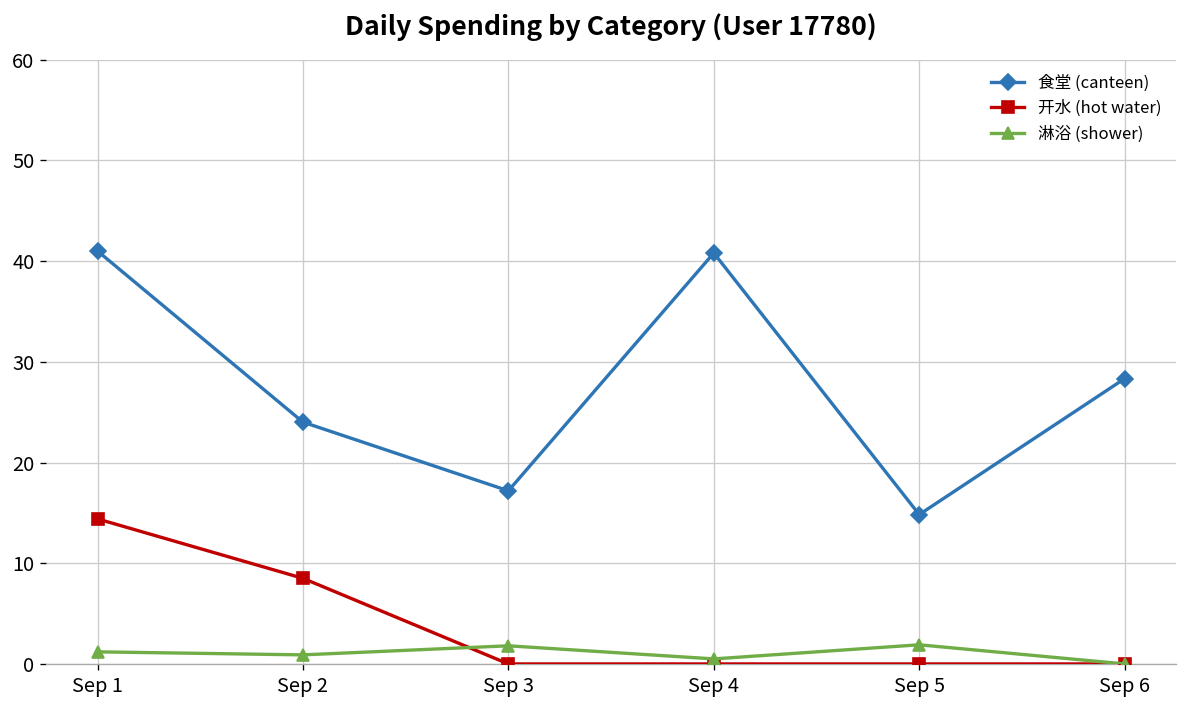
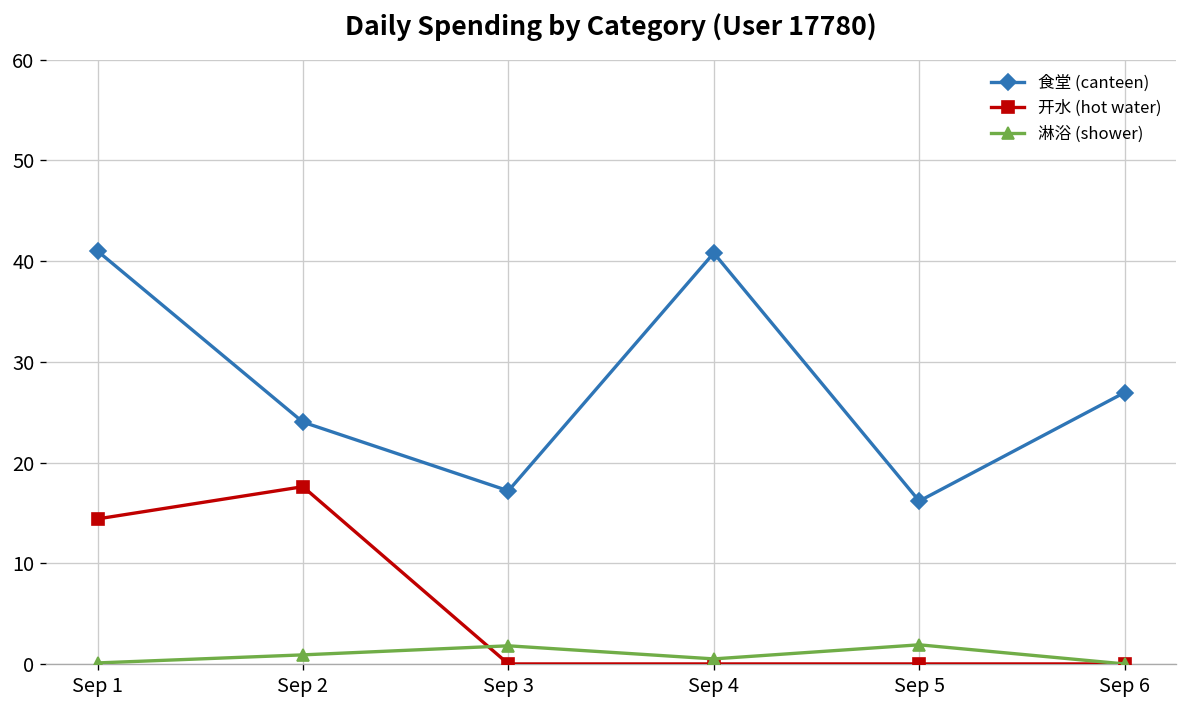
  {
    "食堂 (canteen)": {
      "Sep 1": 41,
      "Sep 2": 24,
      "Sep 3": 17,
      "Sep 4": 41,
-     "Sep 5": 15,
-     "Sep 6": 28
+     "Sep 5": 16,
+     "Sep 6": 27
    },
    "开水 (hot water)": {
      "Sep 1": 14,
-     "Sep 2": 9,
+     "Sep 2": 18,
      "Sep 3": 0,
      "Sep 4": 0,
      "Sep 5": 0
    },
    "淋浴 (shower)": {
-     "Sep 1": 1,
+     "Sep 1": 0,
      "Sep 2": 1,
      "Sep 3": 2,
      "Sep 4": 1,
      "Sep 5": 2
    }
  }
